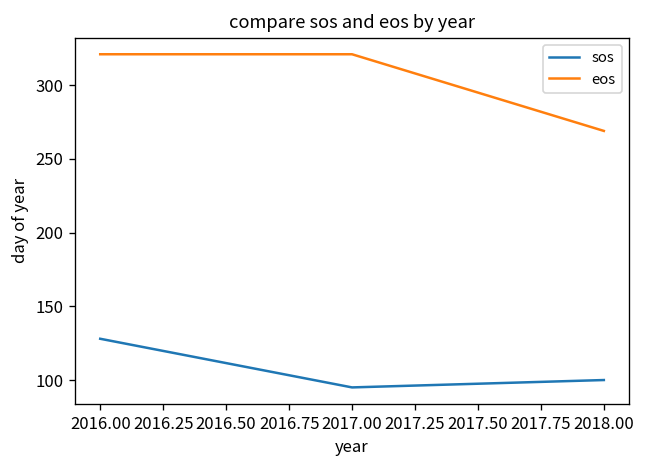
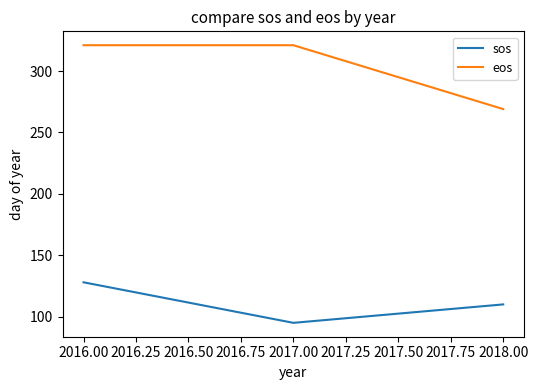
  {
    "sos": {
      "2016.00": 128,
      "2017.00": 95,
-     "2018.00": 100
+     "2018.00": 110
    },
    "eos": {
      "2016.00": 321,
      "2017.00": 321,
      "2018.00": 269
    }
  }
